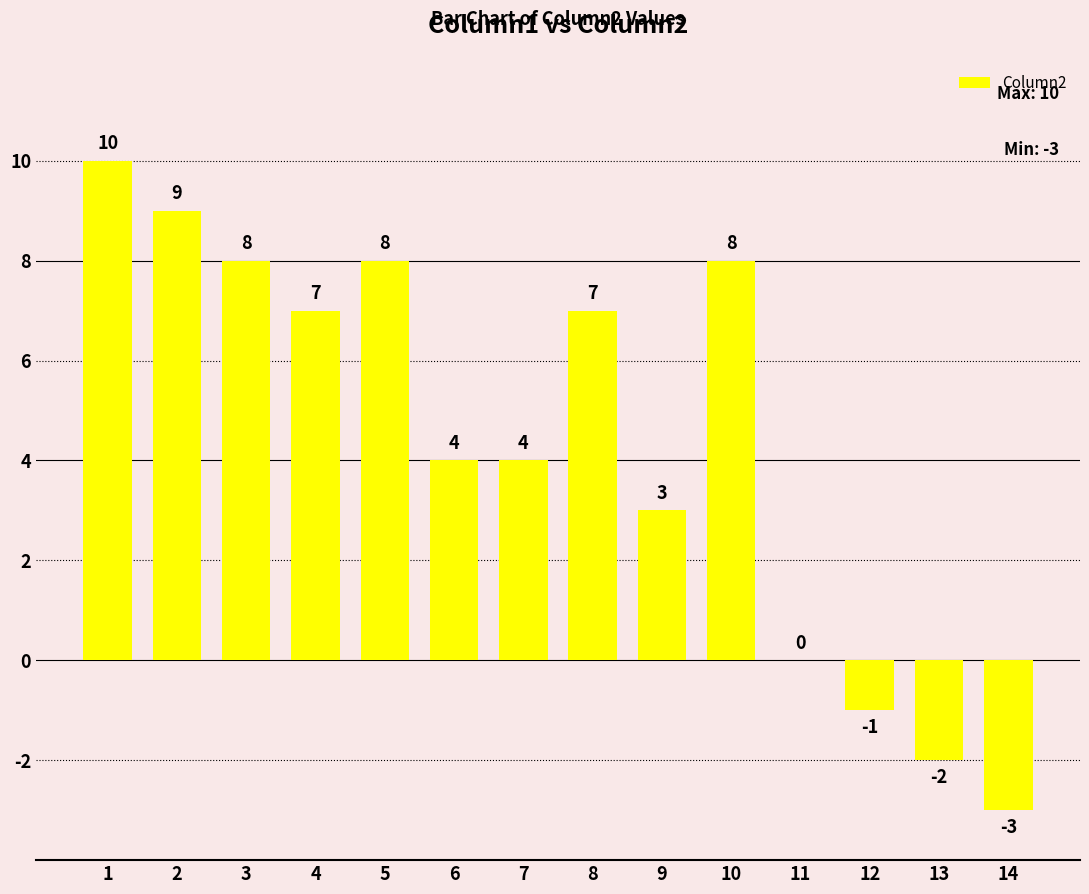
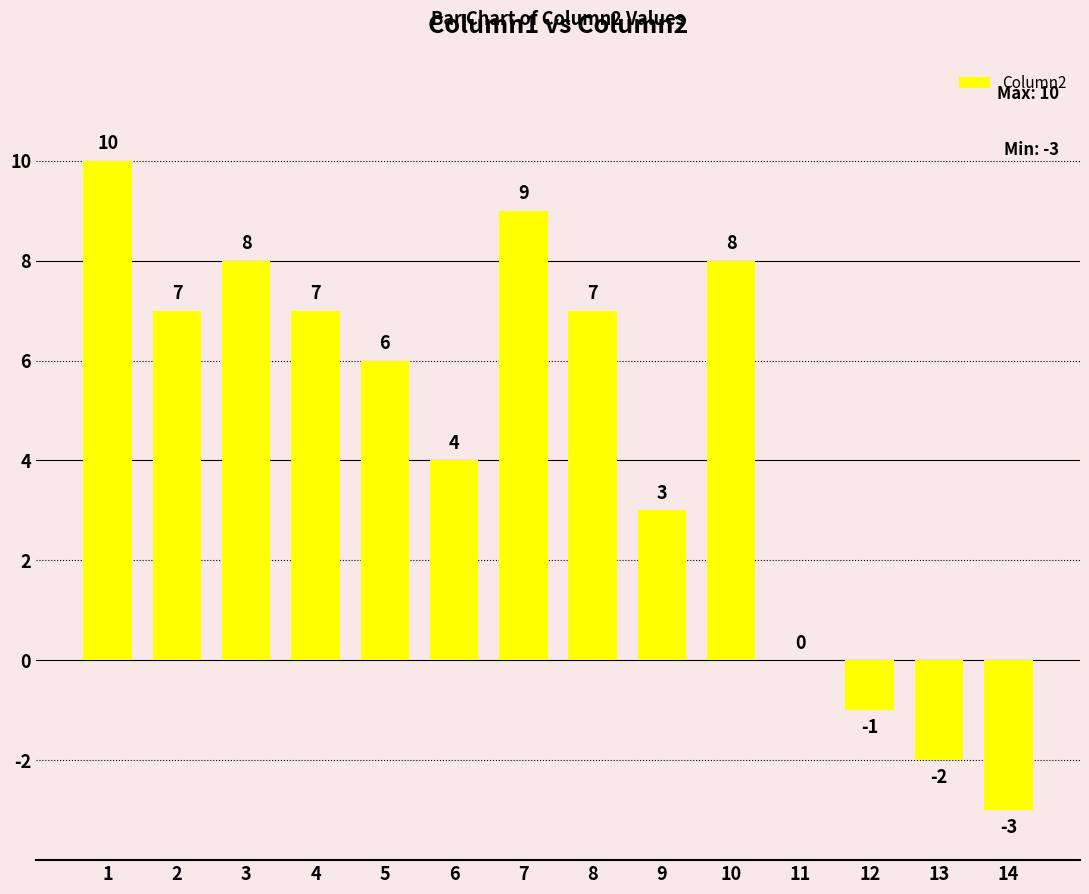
  {
    "1": 10,
-   "2": 9,
+   "2": 7,
    "3": 8,
    "4": 7,
-   "5": 8,
+   "5": 6,
    "6": 4,
-   "7": 4,
+   "7": 9,
    "8": 7,
    "9": 3,
    "10": 8,
    "11": 0,
    "12": -1,
    "13": -2,
    "14": -3
  }
